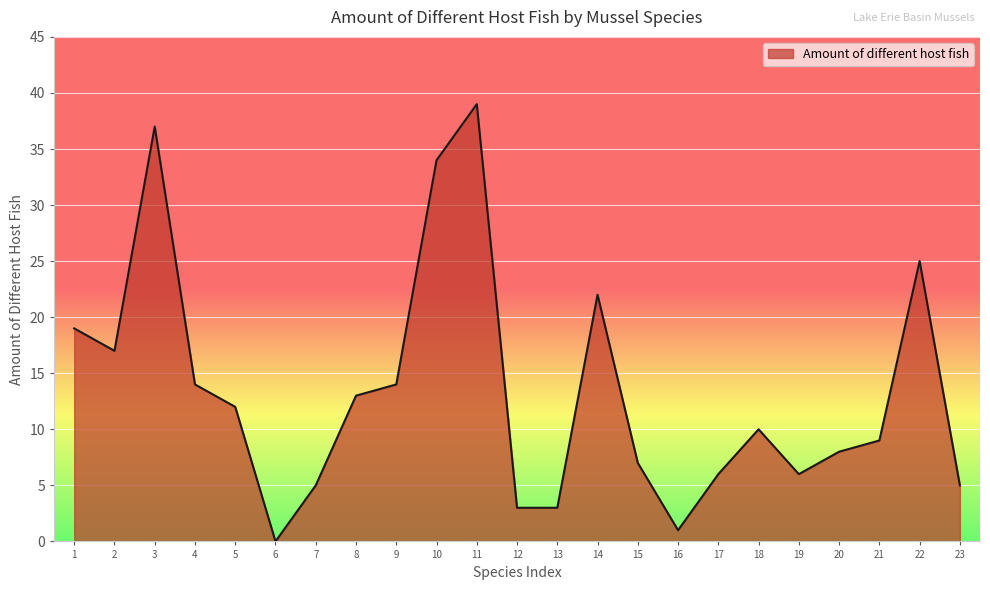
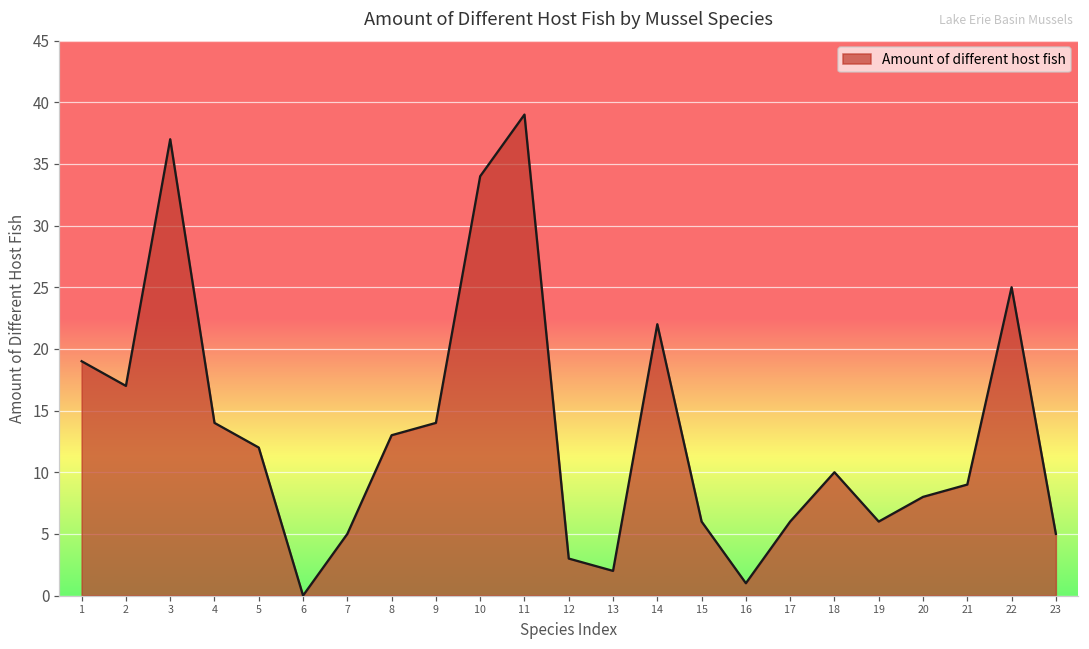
  {
    "1": 19,
    "2": 17,
    "3": 37,
    "4": 14,
    "5": 12,
    "6": 0,
    "7": 5,
    "8": 13,
    "9": 14,
    "10": 34,
    "11": 39,
    "12": 3,
-   "13": 3,
+   "13": 2,
    "14": 22,
-   "15": 7,
+   "15": 6,
    "16": 1,
    "17": 6,
    "18": 10,
    "19": 6,
    "20": 8,
    "21": 9,
    "22": 25,
    "23": 5
  }
